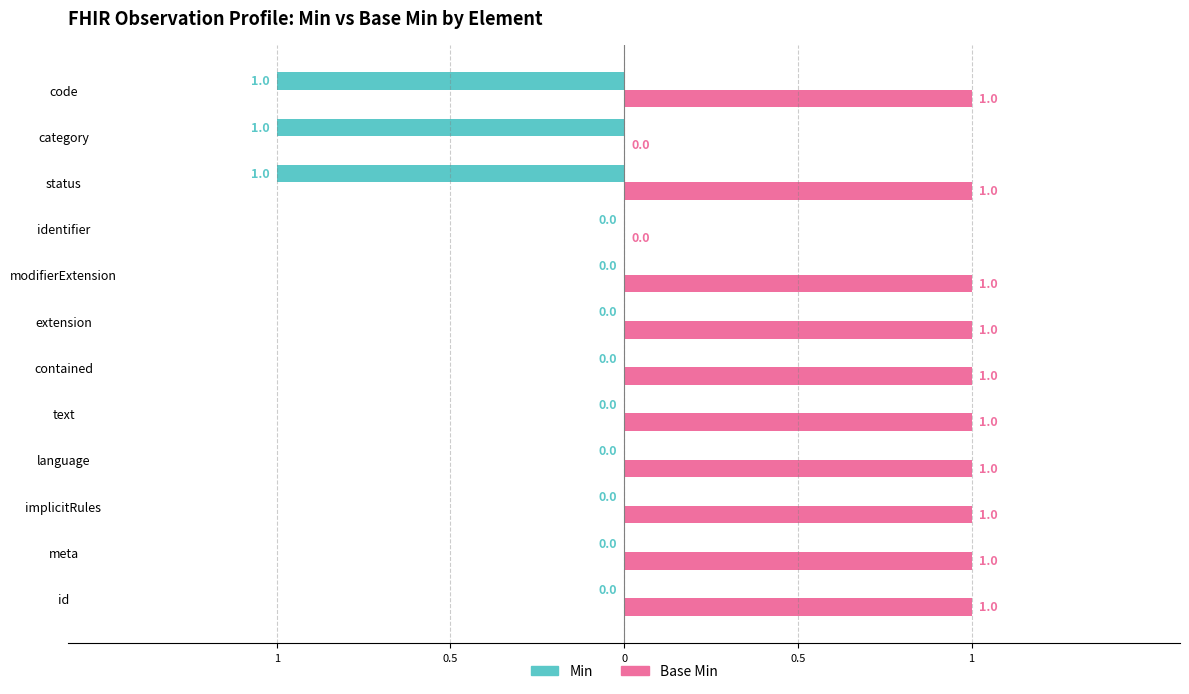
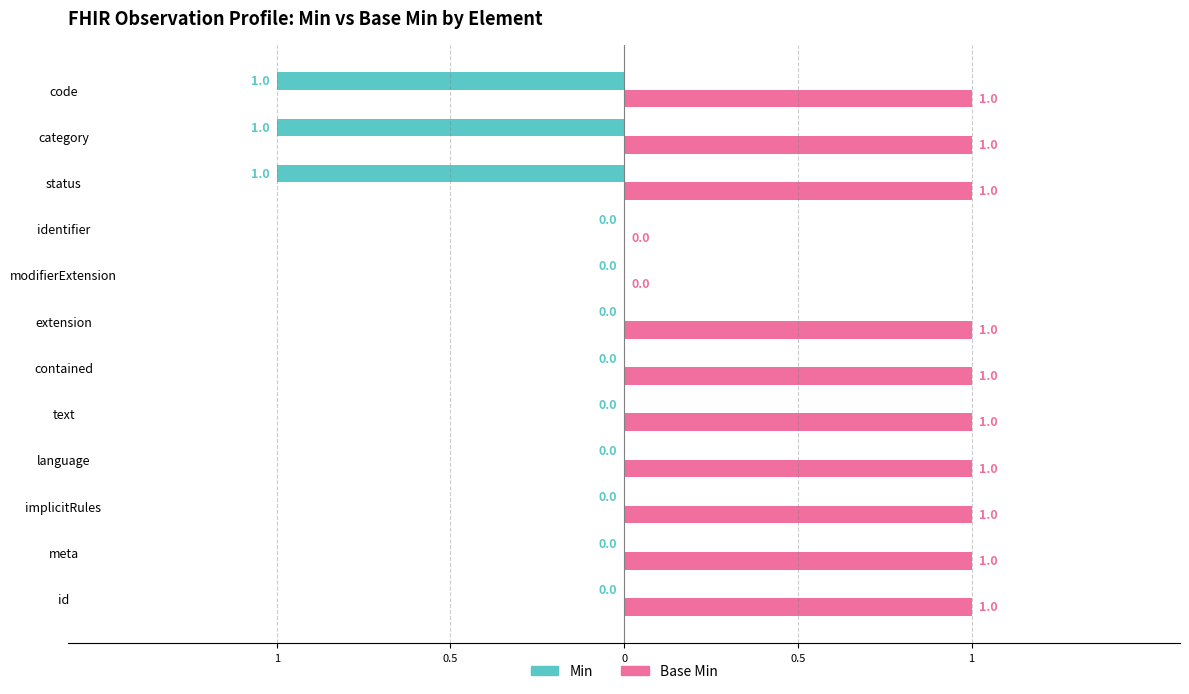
  {
    "Min": {
      "identifier": 0.0,
      "modifierExtension": 0.0,
      "extension": 0.0,
      "contained": 0.0,
      "text": 0.0,
      "language": 0.0,
      "implicitRules": 0.0,
      "meta": 0.0,
      "id": 0.0
    },
    "Base Min": {
      "code": 1.0,
-     "category": 0.0,
+     "category": 1.0,
      "status": 1.0,
      "identifier": 0.0,
-     "modifierExtension": 1.0,
+     "modifierExtension": 0.0,
      "extension": 1.0,
      "contained": 1.0,
      "text": 1.0,
      "language": 1.0,
      "implicitRules": 1.0,
      "meta": 1.0,
      "id": 1.0
    }
  }
